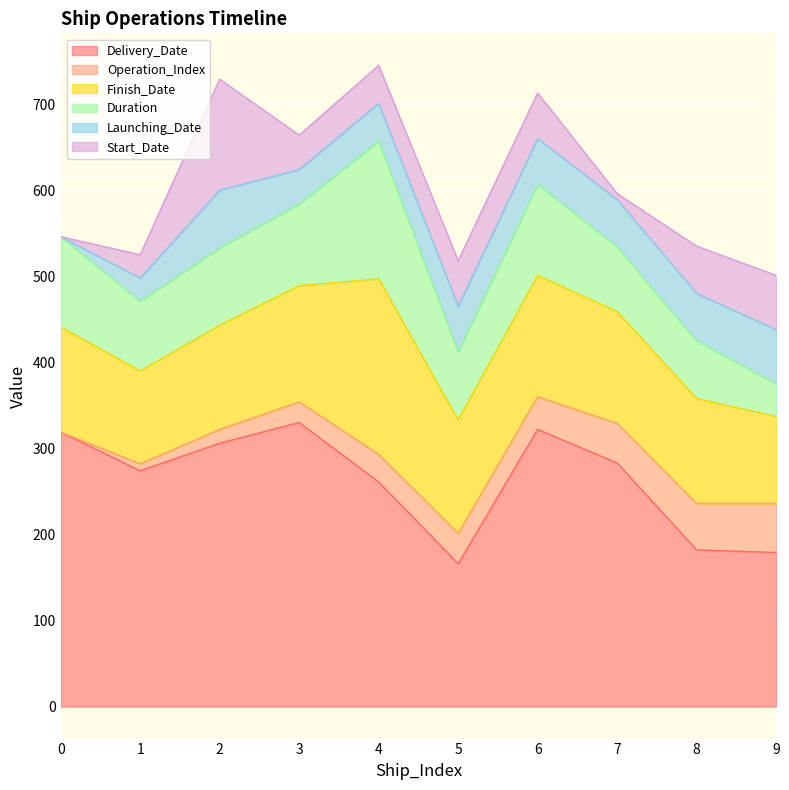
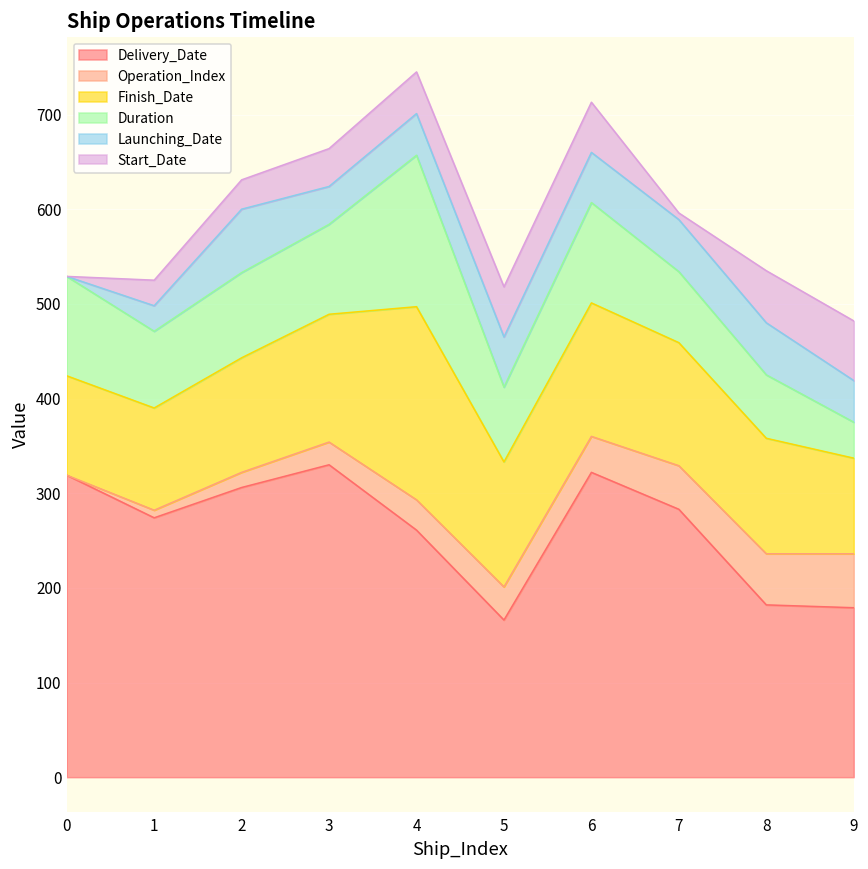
  {
    "Finish_Date": {
-     "0": 120,
+     "0": 110,
      "1": 110,
      "2": 120,
      "3": 140,
      "4": 200,
      "5": 130,
      "6": 140,
      "7": 130,
      "8": 120,
      "9": 100
    },
    "Duration": {
      "1": 80,
      "2": 90,
      "3": 100,
      "4": 160,
      "5": 80,
      "6": 110,
      "7": 80,
      "8": 70,
      "9": 40
    },
    "Launching_Date": {
      "1": 30,
      "2": 70,
      "3": 40,
      "4": 40,
      "5": 50,
      "6": 50,
      "7": 60,
      "8": 60,
-     "9": 60
+     "9": 40
    },
    "Start_Date": {
      "1": 30,
-     "2": 130,
+     "2": 30,
      "3": 40,
      "4": 40,
      "5": 50,
      "6": 50,
      "7": 10,
      "8": 60,
      "9": 60
    }
  }
